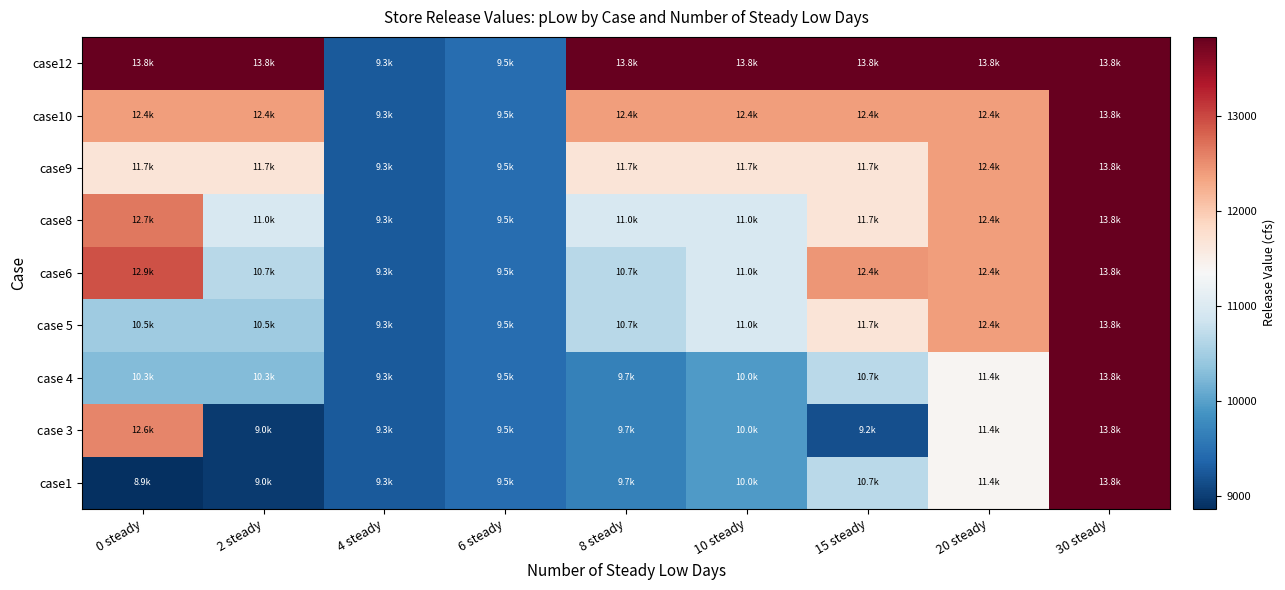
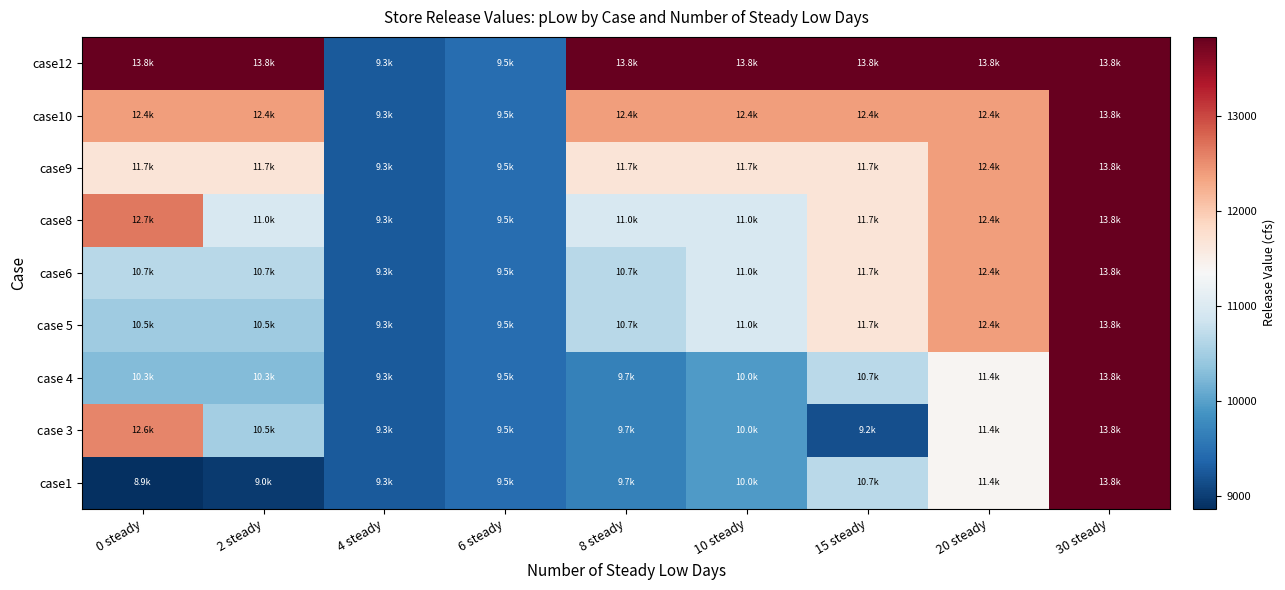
  {
    "case12": {
      "0 steady": "13.8k",
      "2 steady": "13.8k",
      "4 steady": "9.3k",
      "6 steady": "9.5k",
      "8 steady": "13.8k",
      "10 steady": "13.8k",
      "15 steady": "13.8k",
      "20 steady": "13.8k",
      "30 steady": "13.8k"
    },
    "case10": {
      "0 steady": "12.4k",
      "2 steady": "12.4k",
      "4 steady": "9.3k",
      "6 steady": "9.5k",
      "8 steady": "12.4k",
      "10 steady": "12.4k",
      "15 steady": "12.4k",
      "20 steady": "12.4k",
      "30 steady": "13.8k"
    },
    "case9": {
      "0 steady": "11.7k",
      "2 steady": "11.7k",
      "4 steady": "9.3k",
      "6 steady": "9.5k",
      "8 steady": "11.7k",
      "10 steady": "11.7k",
      "15 steady": "11.7k",
      "20 steady": "12.4k",
      "30 steady": "13.8k"
    },
    "case8": {
      "0 steady": "12.7k",
      "2 steady": "11.0k",
      "4 steady": "9.3k",
      "6 steady": "9.5k",
      "8 steady": "11.0k",
      "10 steady": "11.0k",
      "15 steady": "11.7k",
      "20 steady": "12.4k",
      "30 steady": "13.8k"
    },
    "case6": {
-     "0 steady": "12.9k",
+     "0 steady": "10.7k",
      "2 steady": "10.7k",
      "4 steady": "9.3k",
      "6 steady": "9.5k",
      "8 steady": "10.7k",
      "10 steady": "11.0k",
-     "15 steady": "12.4k",
+     "15 steady": "11.7k",
      "20 steady": "12.4k",
      "30 steady": "13.8k"
    },
    "case 5": {
      "0 steady": "10.5k",
      "2 steady": "10.5k",
      "4 steady": "9.3k",
      "6 steady": "9.5k",
      "8 steady": "10.7k",
      "10 steady": "11.0k",
      "15 steady": "11.7k",
      "20 steady": "12.4k",
      "30 steady": "13.8k"
    },
    "case 4": {
      "0 steady": "10.3k",
      "2 steady": "10.3k",
      "4 steady": "9.3k",
      "6 steady": "9.5k",
      "8 steady": "9.7k",
      "10 steady": "10.0k",
      "15 steady": "10.7k",
      "20 steady": "11.4k",
      "30 steady": "13.8k"
    },
    "case 3": {
      "0 steady": "12.6k",
-     "2 steady": "9.0k",
+     "2 steady": "10.5k",
      "4 steady": "9.3k",
      "6 steady": "9.5k",
      "8 steady": "9.7k",
      "10 steady": "10.0k",
      "15 steady": "9.2k",
      "20 steady": "11.4k",
      "30 steady": "13.8k"
    },
    "case1": {
      "0 steady": "8.9k",
      "2 steady": "9.0k",
      "4 steady": "9.3k",
      "6 steady": "9.5k",
      "8 steady": "9.7k",
      "10 steady": "10.0k",
      "15 steady": "10.7k",
      "20 steady": "11.4k",
      "30 steady": "13.8k"
    }
  }
